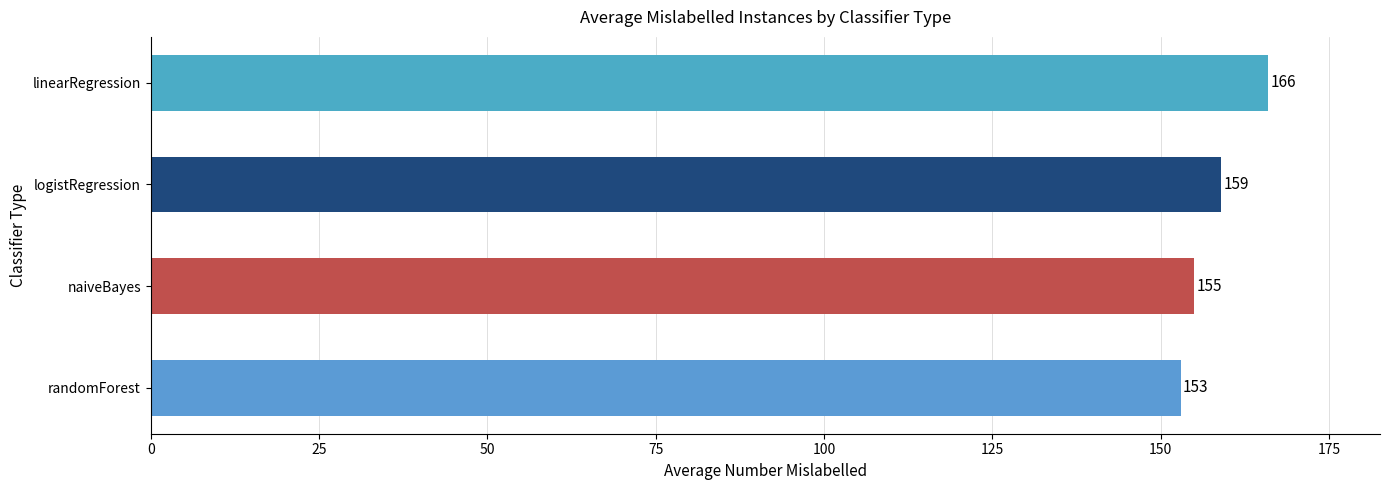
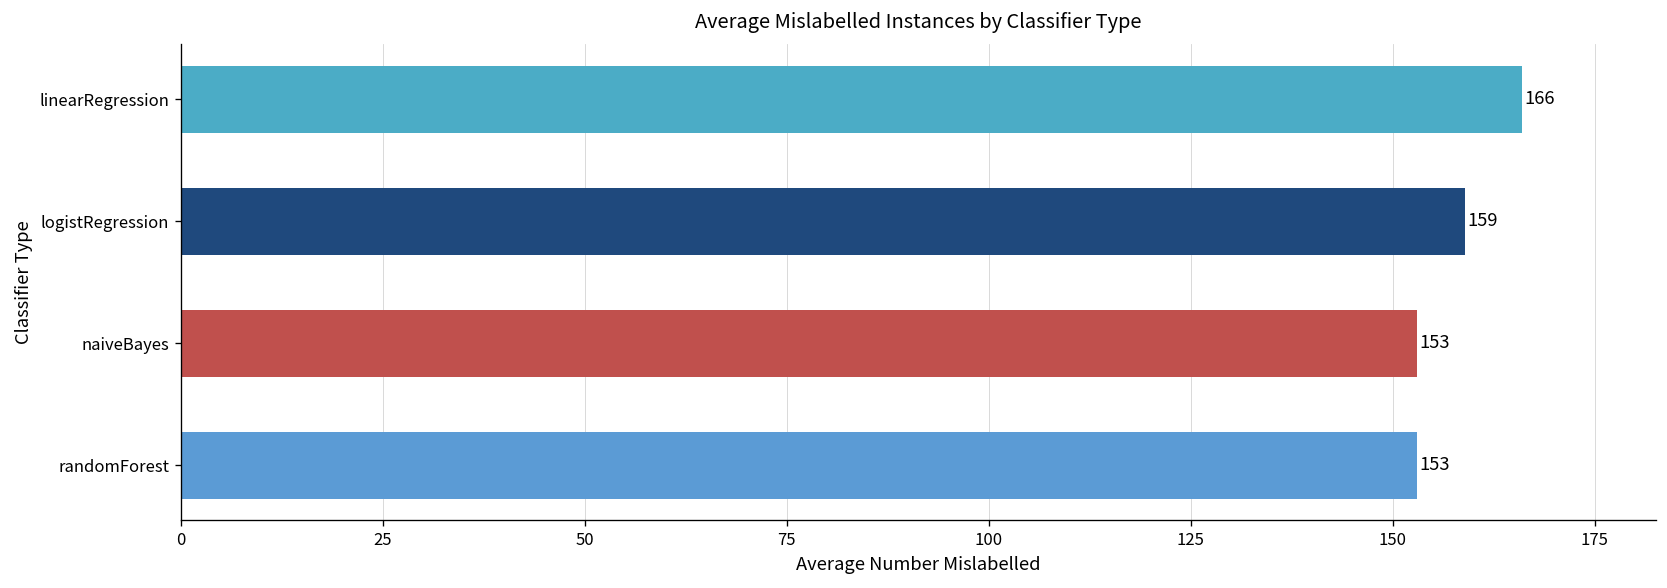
  {
    "linearRegression": 166,
    "logistRegression": 159,
-   "naiveBayes": 155,
+   "naiveBayes": 153,
    "randomForest": 153
  }
